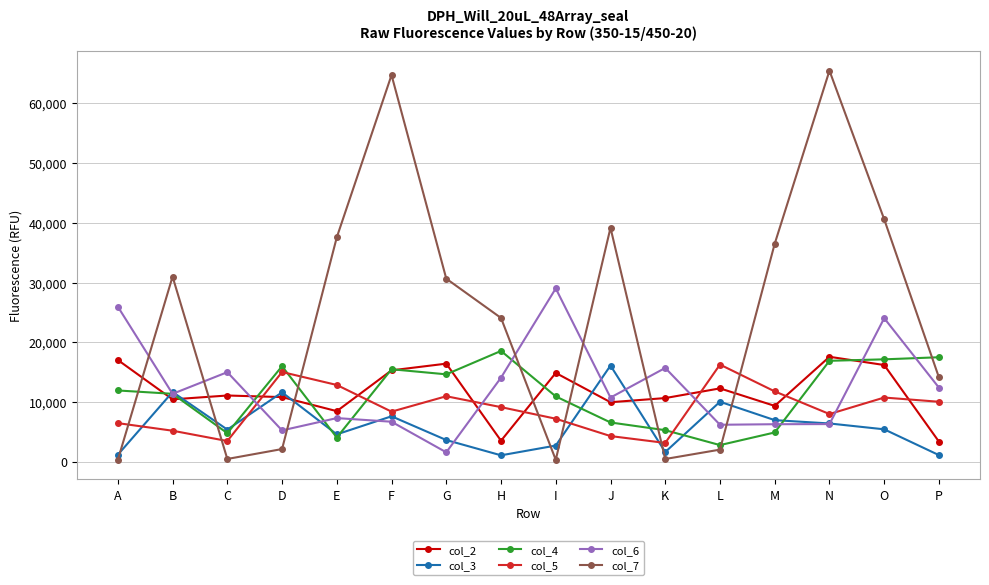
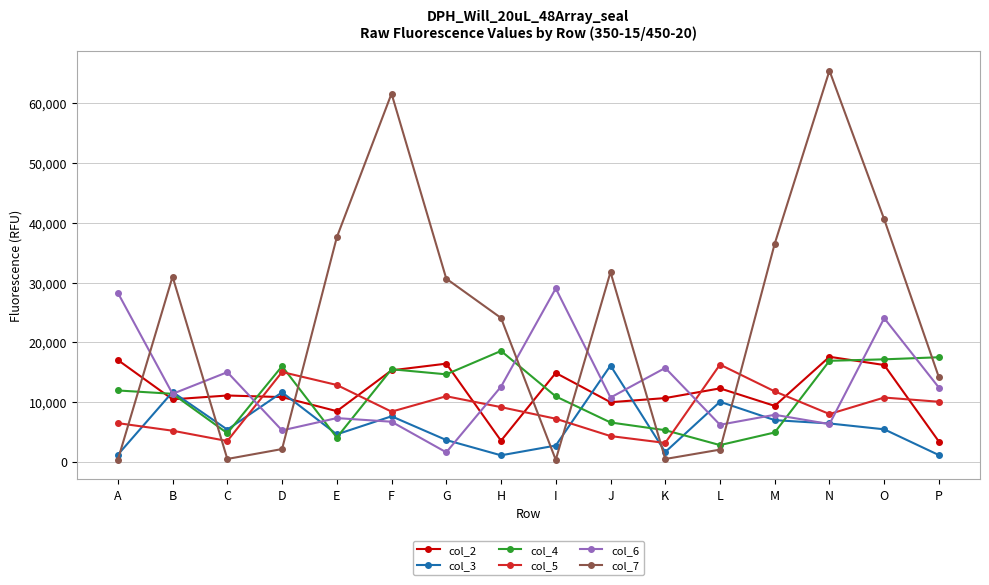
  {
    "col_3": {
      "A": "1,000",
      "C": "5,000",
      "D": "12,000",
      "E": "5,000",
      "F": "8,000",
      "G": "4,000",
      "H": "1,000",
      "I": "3,000",
      "J": "16,000",
      "K": "2,000",
      "L": "10,000",
      "M": "7,000",
      "O": "5,000",
      "P": "1,000"
    },
    "col_4": {
      "A": "12,000",
      "C": "5,000",
      "D": "16,000",
      "E": "4,000",
      "G": "15,000",
      "H": "19,000",
      "I": "11,000",
      "J": "7,000",
      "K": "5,000",
      "L": "3,000",
      "M": "5,000",
      "N": "17,000",
      "O": "17,000",
      "P": "18,000"
    },
    "col_6": {
-     "A": "26,000",
+     "A": "28,000",
      "C": "15,000",
      "D": "5,000",
      "E": "7,000",
      "F": "7,000",
      "G": "2,000",
-     "H": "14,000",
+     "H": "13,000",
      "I": "29,000",
      "J": "11,000",
      "K": "16,000",
      "L": "6,000",
-     "M": "6,000",
+     "M": "8,000",
      "O": "24,000",
      "P": "12,000"
    },
    "col_7": {
      "A": "0",
      "B": "31,000",
      "C": "0",
      "D": "2,000",
      "E": "38,000",
-     "F": "65,000",
+     "F": "62,000",
      "G": "31,000",
      "H": "24,000",
      "I": "0",
-     "J": "39,000",
+     "J": "32,000",
      "K": "0",
      "L": "2,000",
      "M": "37,000",
      "N": "65,000",
      "O": "41,000",
      "P": "14,000"
    }
  }
